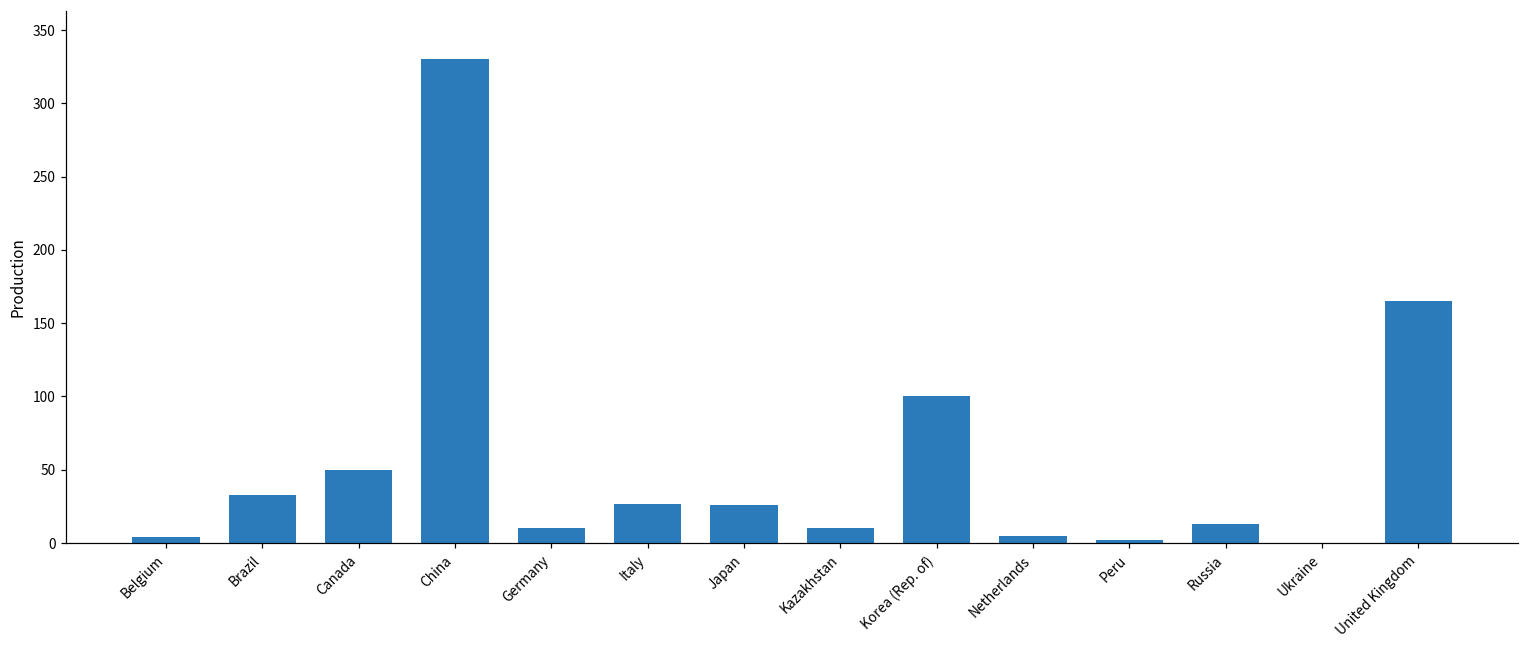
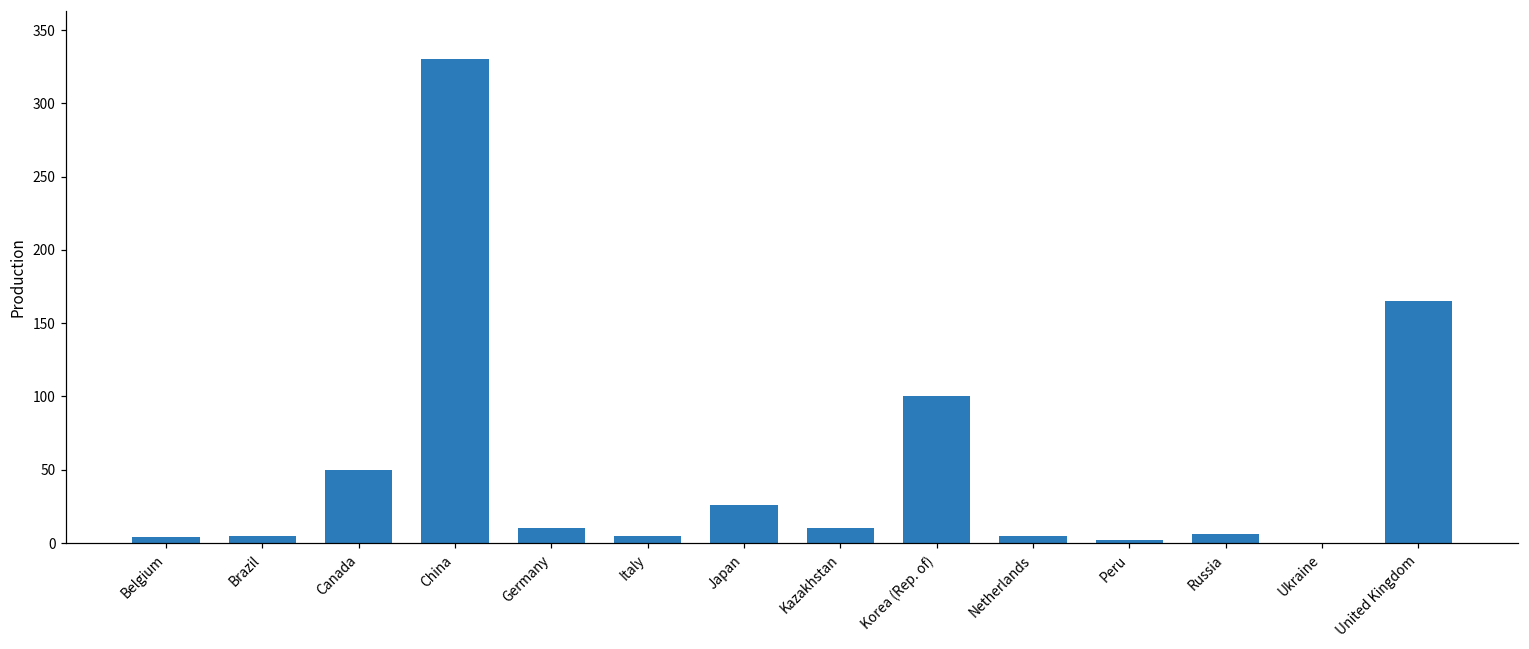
  {
    "Belgium": 4,
-   "Brazil": 33,
+   "Brazil": 5,
    "Canada": 50,
    "China": 330,
    "Germany": 10,
-   "Italy": 26,
+   "Italy": 5,
    "Japan": 26,
    "Kazakhstan": 10,
    "Korea (Rep. of)": 100,
    "Netherlands": 5,
    "Peru": 2,
-   "Russia": 13,
+   "Russia": 6,
    "Ukraine": 0,
    "United Kingdom": 165
  }
